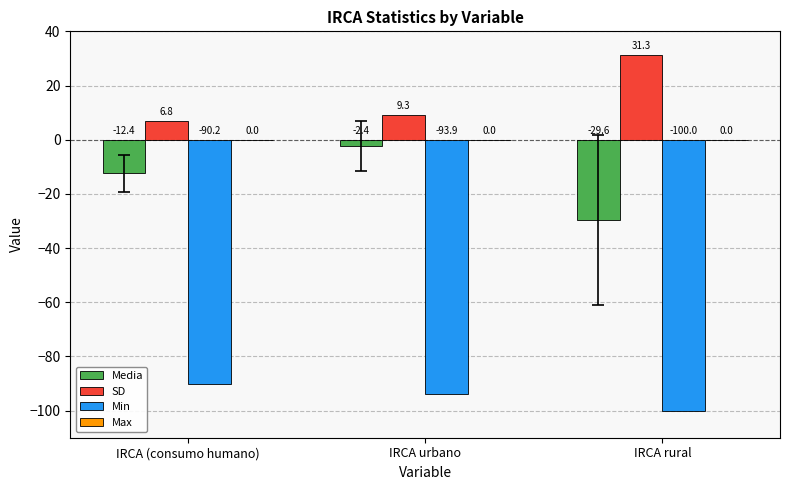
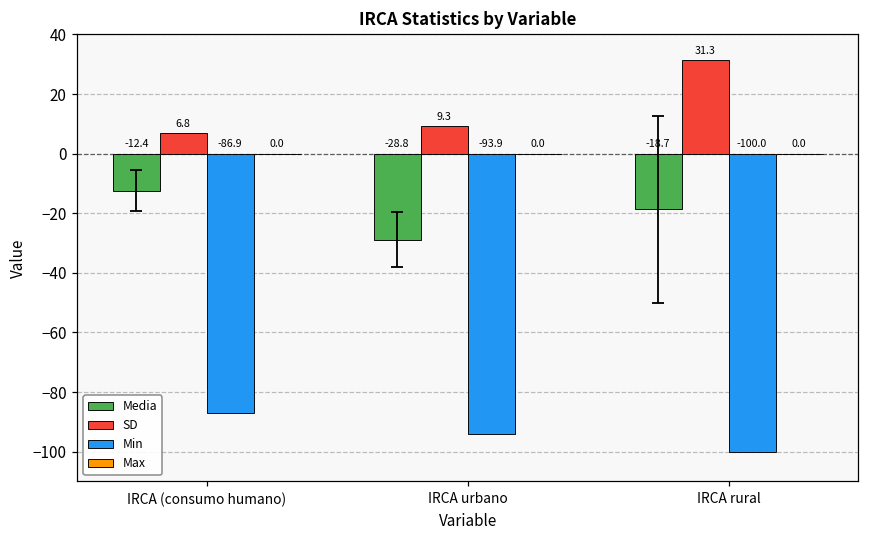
  {
    "Media": {
-     "IRCA urbano": -2.4,
-     "IRCA rural": -29.6
+     "IRCA urbano": -28.8,
+     "IRCA rural": -18.7
    },
    "SD": {
      "IRCA (consumo humano)": 6.8,
      "IRCA urbano": 9.3,
      "IRCA rural": 31.3
    },
    "Min": {
-     "IRCA (consumo humano)": -90.2
+     "IRCA (consumo humano)": -86.9
    },
    "Max": {
      "IRCA (consumo humano)": 0.0,
      "IRCA urbano": 0.0,
      "IRCA rural": 0.0
    }
  }
